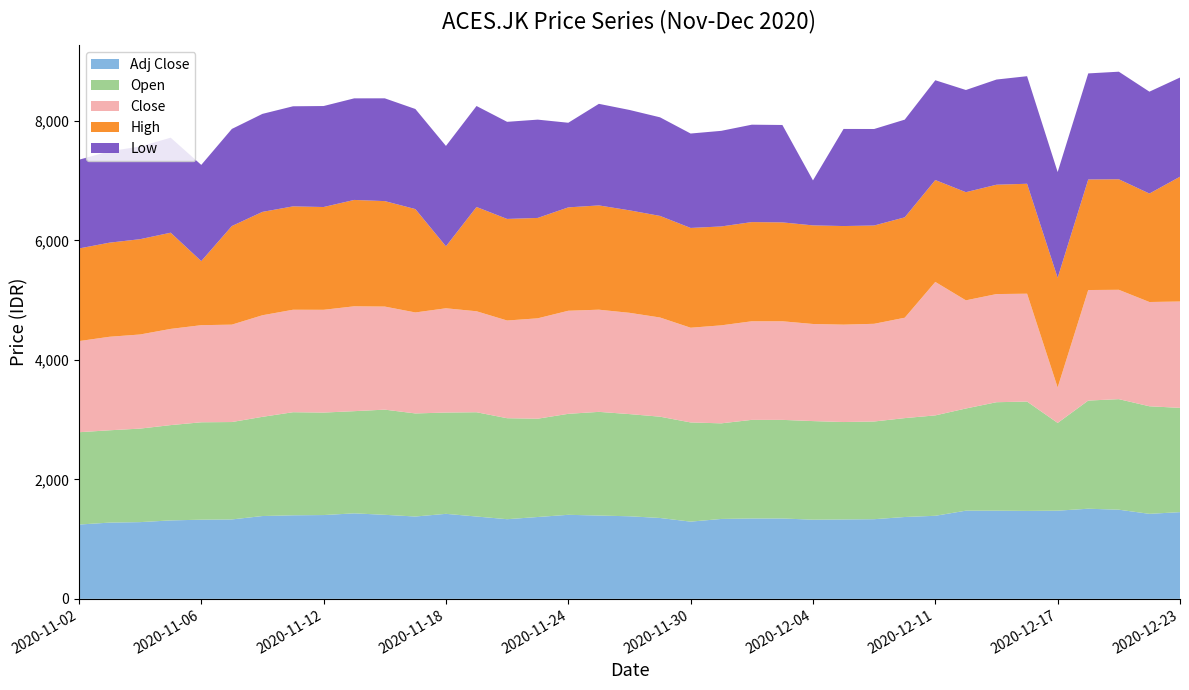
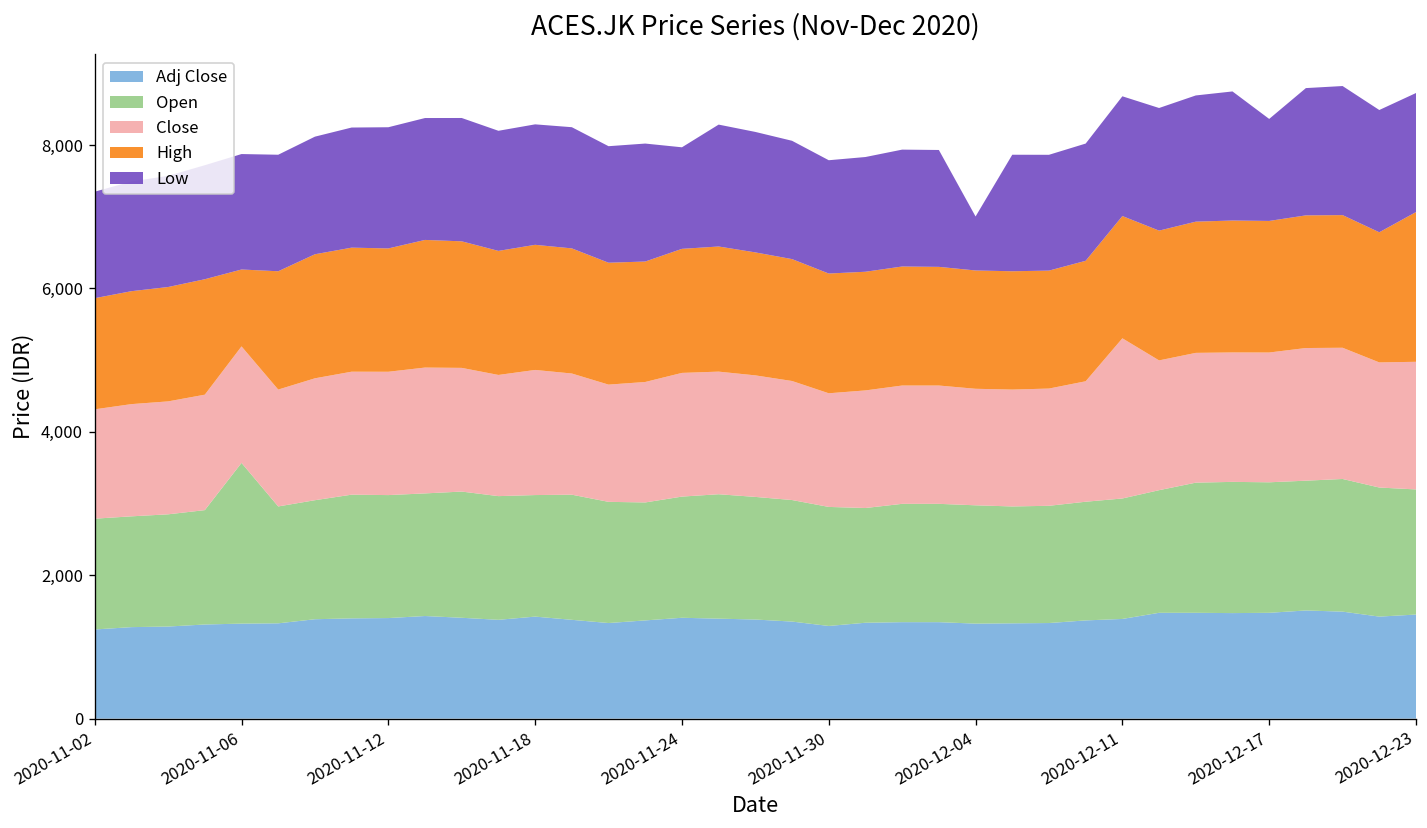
  {
    "Adj Close": {
      "2020-11-02": "1,200",
      "2020-11-06": "1,300",
      "2020-11-12": "1,400",
      "2020-11-18": "1,400",
      "2020-11-24": "1,400",
      "2020-11-30": "1,300",
      "2020-12-04": "1,300",
      "2020-12-11": "1,400",
      "2020-12-17": "1,500",
      "2020-12-23": "1,500"
    },
    "Open": {
      "2020-11-02": "1,500",
-     "2020-11-06": "1,600",
+     "2020-11-06": "2,200",
      "2020-11-12": "1,700",
      "2020-11-18": "1,700",
      "2020-11-24": "1,700",
      "2020-11-30": "1,700",
      "2020-12-04": "1,700",
      "2020-12-11": "1,700",
-     "2020-12-17": "1,500",
+     "2020-12-17": "1,800",
      "2020-12-23": "1,700"
    },
    "Close": {
      "2020-11-02": "1,500",
      "2020-11-06": "1,600",
      "2020-11-12": "1,700",
      "2020-11-18": "1,700",
      "2020-11-24": "1,700",
      "2020-11-30": "1,600",
      "2020-12-04": "1,600",
      "2020-12-11": "2,200",
-     "2020-12-17": "600",
+     "2020-12-17": "1,800",
      "2020-12-23": "1,800"
    },
    "High": {
      "2020-11-02": "1,600",
      "2020-11-06": "1,100",
      "2020-11-12": "1,700",
-     "2020-11-18": "1,000",
+     "2020-11-18": "1,700",
      "2020-11-24": "1,700",
      "2020-11-30": "1,700",
      "2020-12-04": "1,700",
      "2020-12-11": "1,700",
      "2020-12-17": "1,800",
      "2020-12-23": "2,100"
    },
    "Low": {
      "2020-11-02": "1,500",
      "2020-11-06": "1,600",
      "2020-11-12": "1,700",
      "2020-11-18": "1,700",
      "2020-11-24": "1,400",
      "2020-11-30": "1,600",
      "2020-12-04": "800",
      "2020-12-11": "1,700",
-     "2020-12-17": "1,800",
+     "2020-12-17": "1,400",
      "2020-12-23": "1,700"
    }
  }
